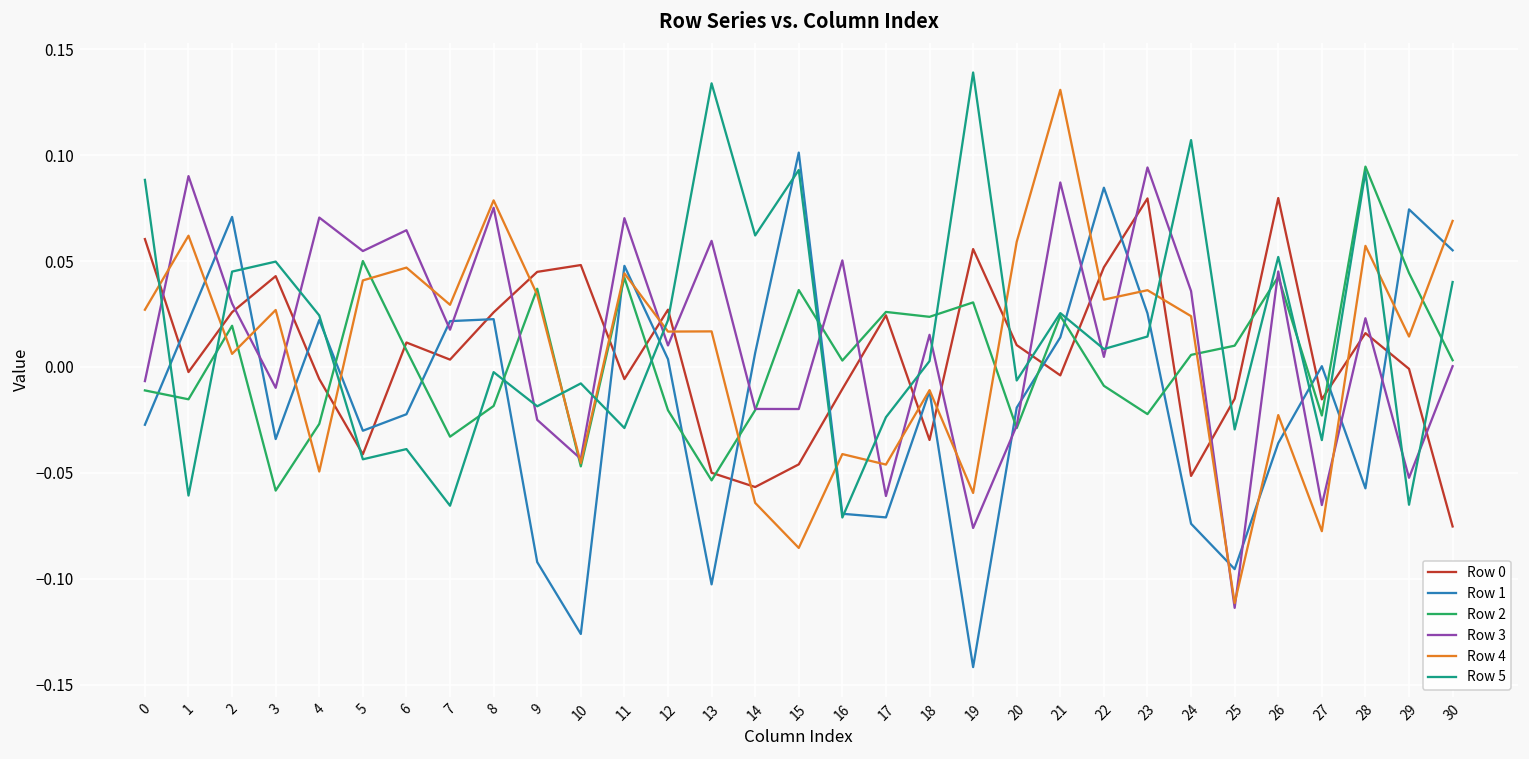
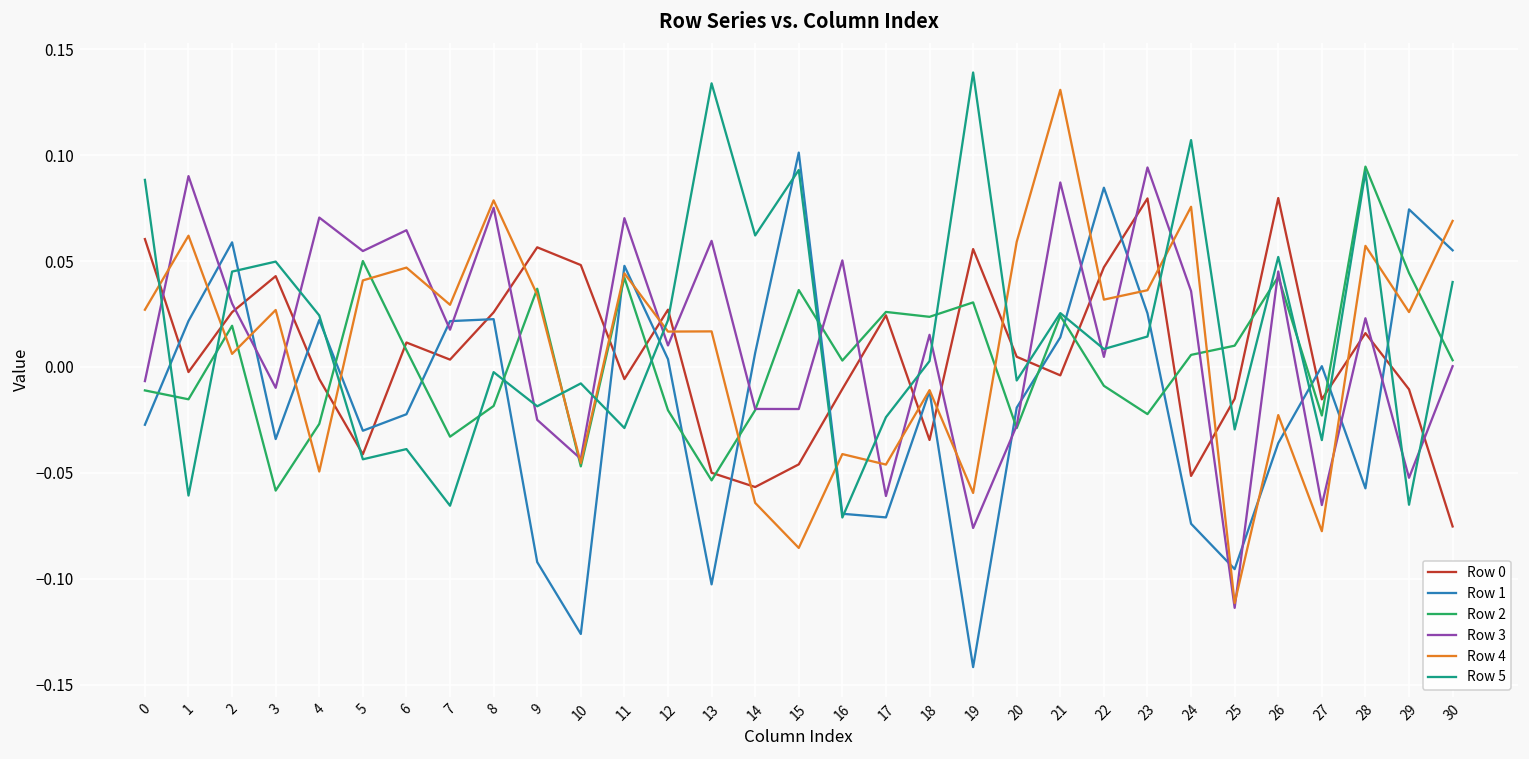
  {
    "Row 0": {
      "0": 0.060,
      "1": -0.002,
      "2": 0.026,
      "3": 0.043,
      "4": -0.006,
      "5": -0.041,
      "6": 0.012,
      "7": 0.003,
      "8": 0.026,
-     "9": 0.045,
+     "9": 0.056,
      "10": 0.048,
      "11": -0.006,
      "12": 0.027,
      "13": -0.050,
      "14": -0.057,
      "15": -0.046,
      "16": -0.010,
      "17": 0.024,
      "18": -0.035,
      "19": 0.056,
-     "20": 0.010,
+     "20": 0.005,
      "21": -0.004,
      "22": 0.047,
      "23": 0.080,
      "24": -0.051,
      "25": -0.015,
      "26": 0.080,
      "27": -0.015,
      "28": 0.016,
-     "29": -0.001,
+     "29": -0.011,
      "30": -0.075
    },
    "Row 1": {
      "0": -0.027,
      "1": 0.022,
-     "2": 0.071,
+     "2": 0.059,
      "3": -0.034,
      "4": 0.022,
      "5": -0.030,
      "6": -0.022,
      "7": 0.022,
      "8": 0.023,
      "9": -0.092,
      "10": -0.126,
      "11": 0.048,
      "12": 0.004,
      "13": -0.103,
      "14": 0.007,
      "15": 0.101,
      "16": -0.069,
      "17": -0.071,
      "19": -0.142,
      "20": -0.019,
      "21": 0.014,
      "22": 0.085,
      "23": 0.025,
      "24": -0.074,
      "25": -0.096,
      "26": -0.036,
      "27": 0.000,
      "28": -0.057,
      "29": 0.074,
      "30": 0.055
    },
    "Row 3": {
      "0": -0.007,
      "1": 0.090,
      "2": 0.030,
      "3": -0.010,
      "4": 0.071,
      "5": 0.055,
      "6": 0.065,
      "7": 0.018,
      "8": 0.075,
      "9": -0.025,
      "10": -0.043,
      "11": 0.070,
      "12": 0.010,
      "13": 0.060,
      "15": -0.020,
      "16": 0.050,
      "17": -0.061,
      "18": 0.015,
      "19": -0.076,
      "21": 0.087,
      "22": 0.005,
      "23": 0.094,
      "24": 0.036,
      "25": -0.114,
      "26": 0.045,
      "27": -0.065,
      "28": 0.023,
      "29": -0.052,
      "30": 0.000
    },
    "Row 4": {
      "0": 0.027,
      "1": 0.062,
      "2": 0.006,
      "3": 0.027,
      "4": -0.049,
      "5": 0.041,
      "6": 0.047,
      "7": 0.029,
      "8": 0.079,
      "9": 0.034,
      "10": -0.045,
      "11": 0.044,
      "12": 0.017,
      "13": 0.017,
      "14": -0.064,
      "15": -0.085,
      "16": -0.041,
      "17": -0.046,
      "19": -0.060,
      "20": 0.059,
      "21": 0.131,
      "22": 0.032,
      "23": 0.036,
-     "24": 0.024,
+     "24": 0.076,
      "25": -0.112,
      "26": -0.023,
      "27": -0.078,
      "28": 0.057,
-     "29": 0.014,
+     "29": 0.026,
      "30": 0.069
    }
  }
